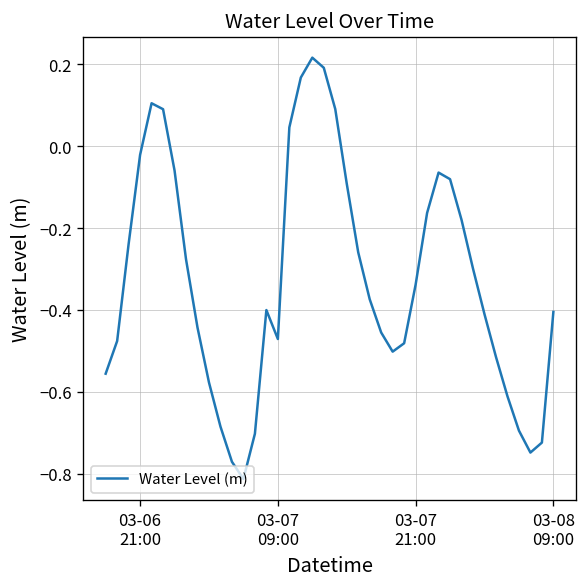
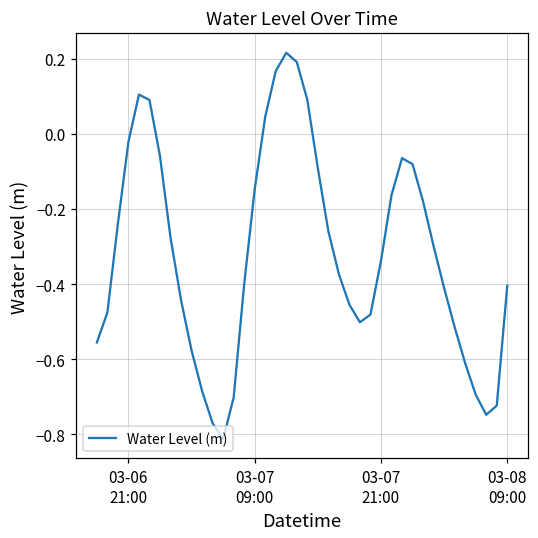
  {
    "03-06 21:00": -0.02,
-   "03-07 09:00": -0.47,
+   "03-07 09:00": -0.15,
    "03-07 21:00": -0.34,
    "03-08 09:00": -0.40
  }
